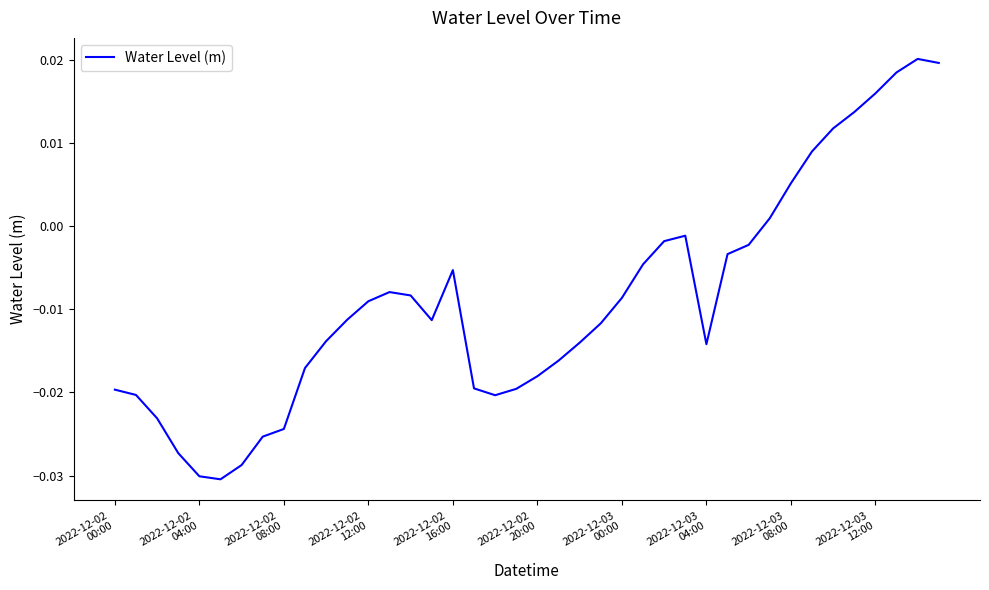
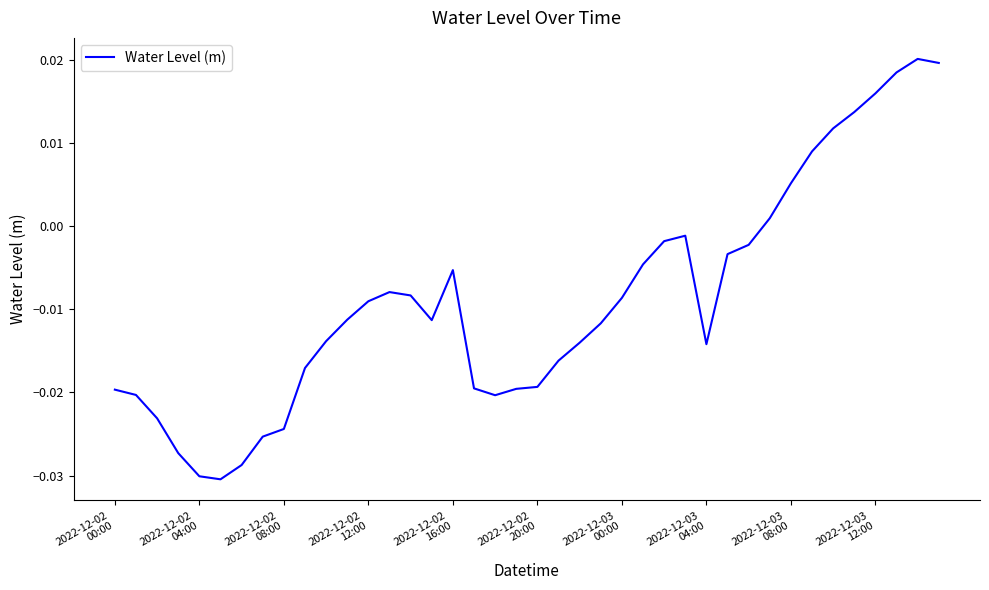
  {
    "2022-12-02 00:00": -0.020,
    "2022-12-02 04:00": -0.030,
    "2022-12-02 08:00": -0.024,
    "2022-12-02 12:00": -0.009,
    "2022-12-02 16:00": -0.005,
-   "2022-12-02 20:00": -0.018,
+   "2022-12-02 20:00": -0.019,
    "2022-12-03 00:00": -0.009,
    "2022-12-03 04:00": -0.014,
    "2022-12-03 08:00": 0.005,
    "2022-12-03 12:00": 0.016
  }
